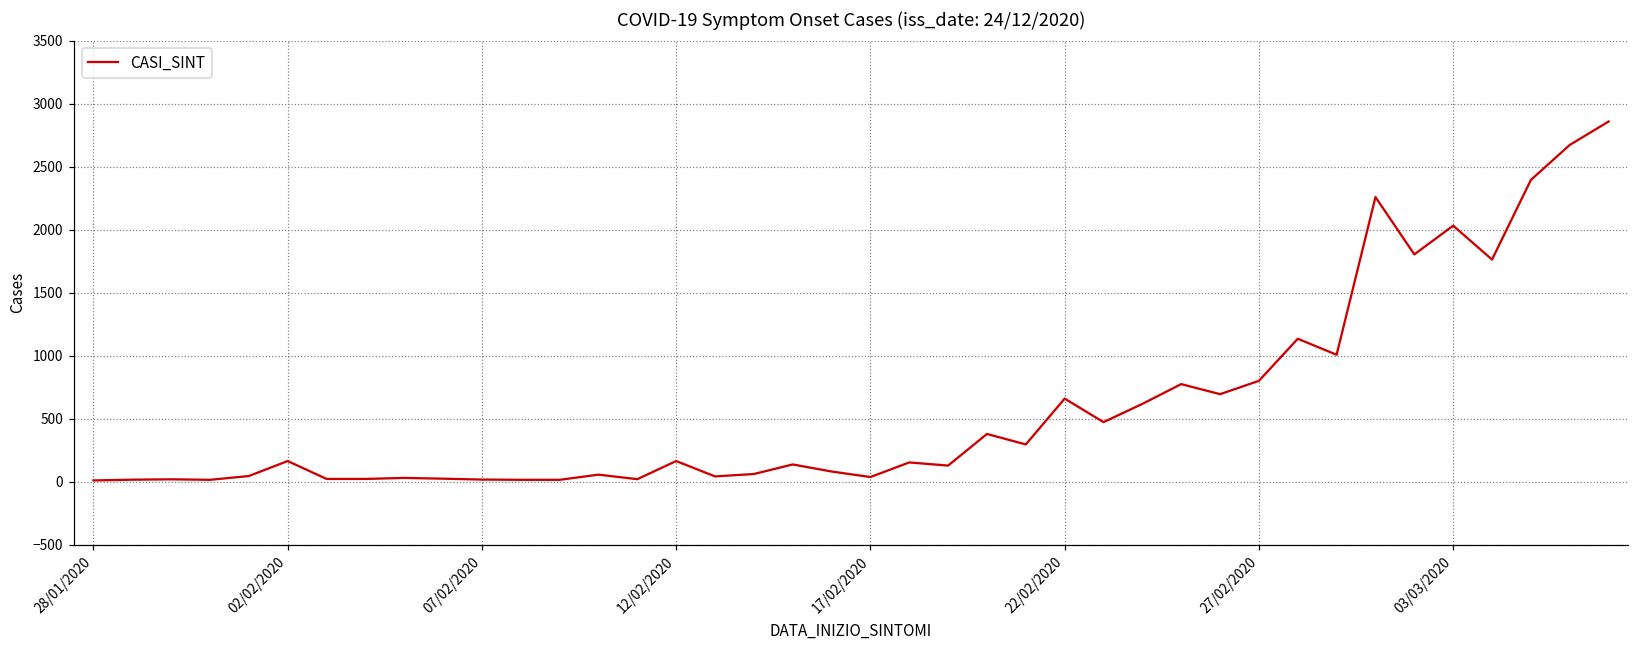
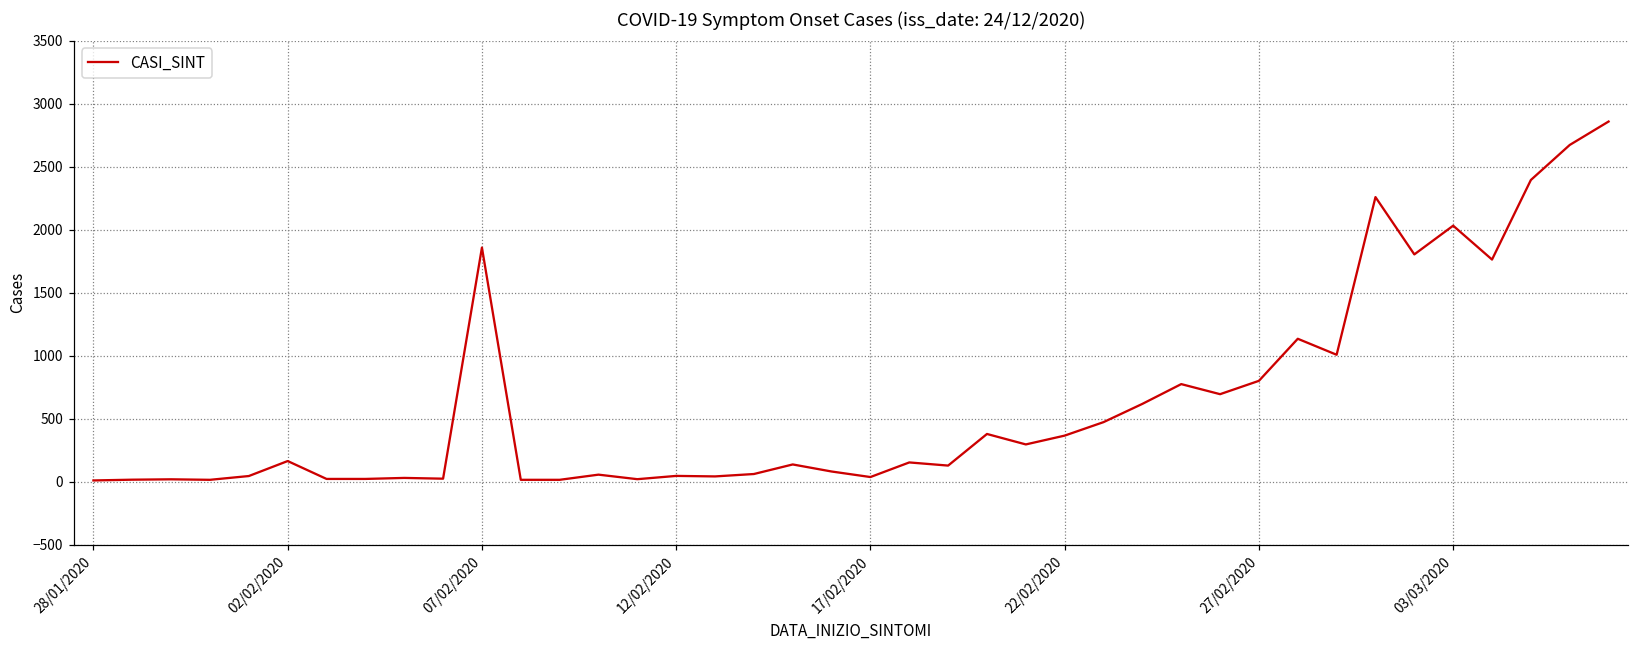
  {
    "28/01/2020": 10,
    "02/02/2020": 160,
-   "07/02/2020": 20,
-   "12/02/2020": 160,
+   "07/02/2020": 1860,
+   "12/02/2020": 50,
    "17/02/2020": 40,
-   "22/02/2020": 660,
+   "22/02/2020": 370,
    "27/02/2020": 800,
    "03/03/2020": 2030
  }
